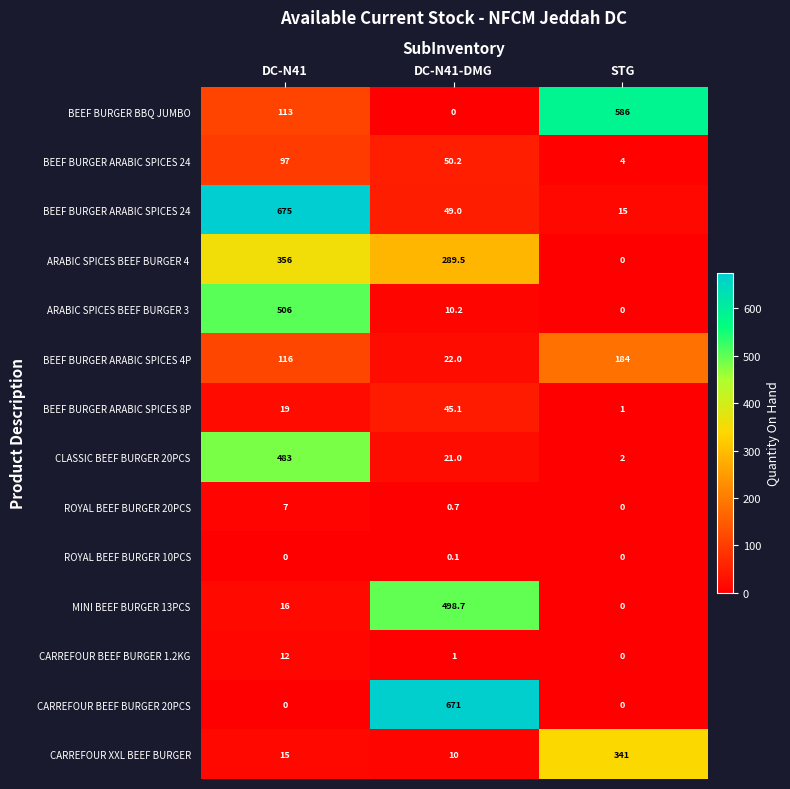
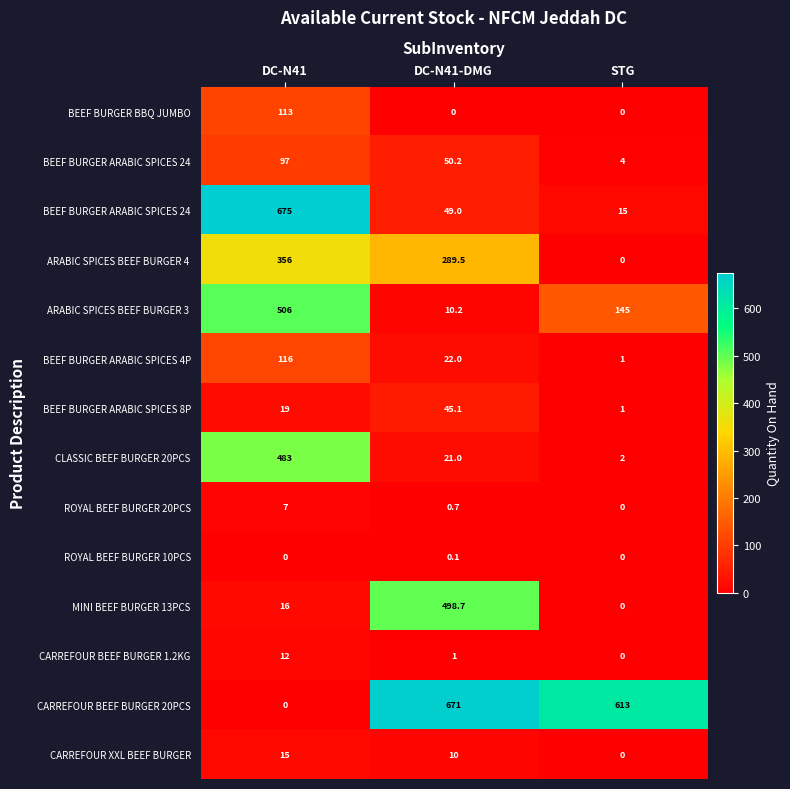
  {
    "BEEF BURGER BBQ JUMBO": {
      "DC-N41": 113,
      "DC-N41-DMG": 0,
-     "STG": 586
+     "STG": 0
    },
    "ARABIC SPICES BEEF BURGER 4": {
      "DC-N41": 356,
      "DC-N41-DMG": 289.5,
      "STG": 0
    },
    "ARABIC SPICES BEEF BURGER 3": {
      "DC-N41": 506,
      "DC-N41-DMG": 10.2,
-     "STG": 0
+     "STG": 145
    },
    "BEEF BURGER ARABIC SPICES 4P": {
      "DC-N41": 116,
      "DC-N41-DMG": 22.0,
-     "STG": 184
+     "STG": 1
    },
    "BEEF BURGER ARABIC SPICES 8P": {
      "DC-N41": 19,
      "DC-N41-DMG": 45.1,
      "STG": 1
    },
    "CLASSIC BEEF BURGER 20PCS": {
      "DC-N41": 483,
      "DC-N41-DMG": 21.0,
      "STG": 2
    },
    "ROYAL BEEF BURGER 20PCS": {
      "DC-N41": 7,
      "DC-N41-DMG": 0.7,
      "STG": 0
    },
    "ROYAL BEEF BURGER 10PCS": {
      "DC-N41": 0,
      "DC-N41-DMG": 0.1,
      "STG": 0
    },
    "MINI BEEF BURGER 13PCS": {
      "DC-N41": 16,
      "DC-N41-DMG": 498.7,
      "STG": 0
    },
    "CARREFOUR BEEF BURGER 1.2KG": {
      "DC-N41": 12,
      "DC-N41-DMG": 1,
      "STG": 0
    },
    "CARREFOUR BEEF BURGER 20PCS": {
      "DC-N41": 0,
      "DC-N41-DMG": 671,
-     "STG": 0
+     "STG": 613
    },
    "CARREFOUR XXL BEEF BURGER": {
      "DC-N41": 15,
      "DC-N41-DMG": 10,
-     "STG": 341
+     "STG": 0
    }
  }
